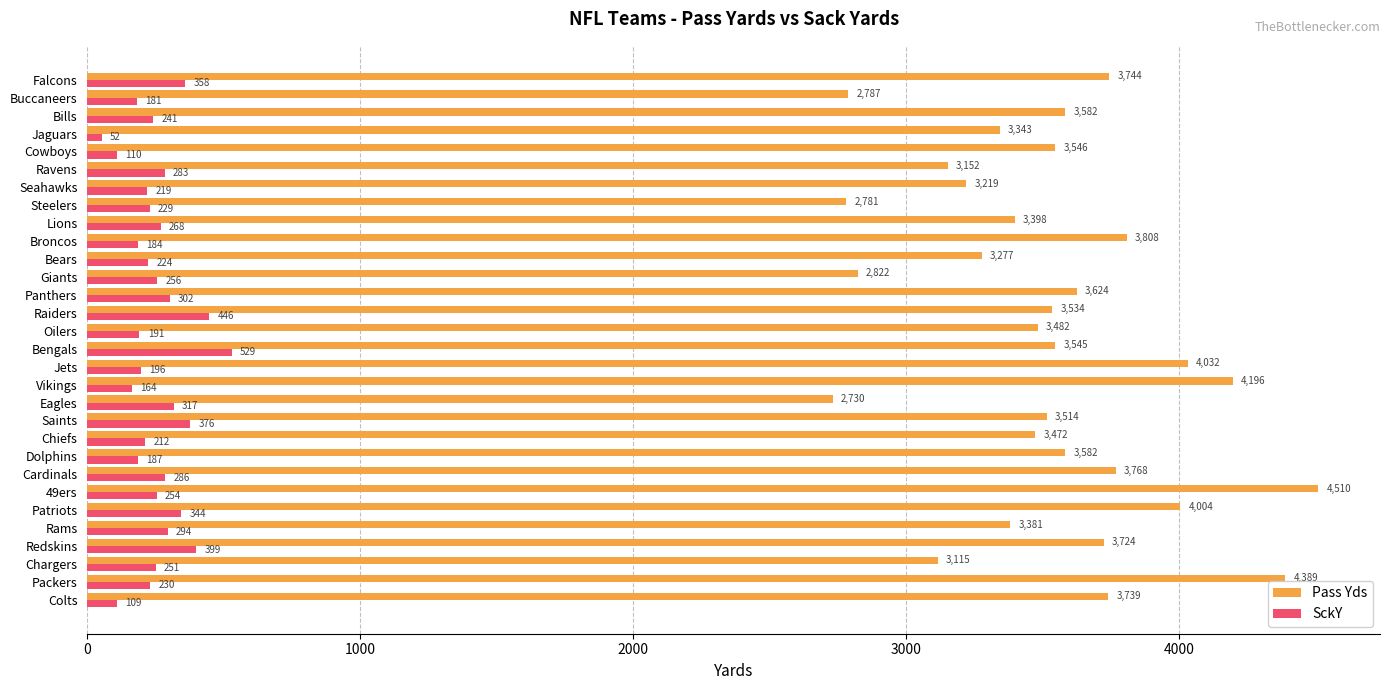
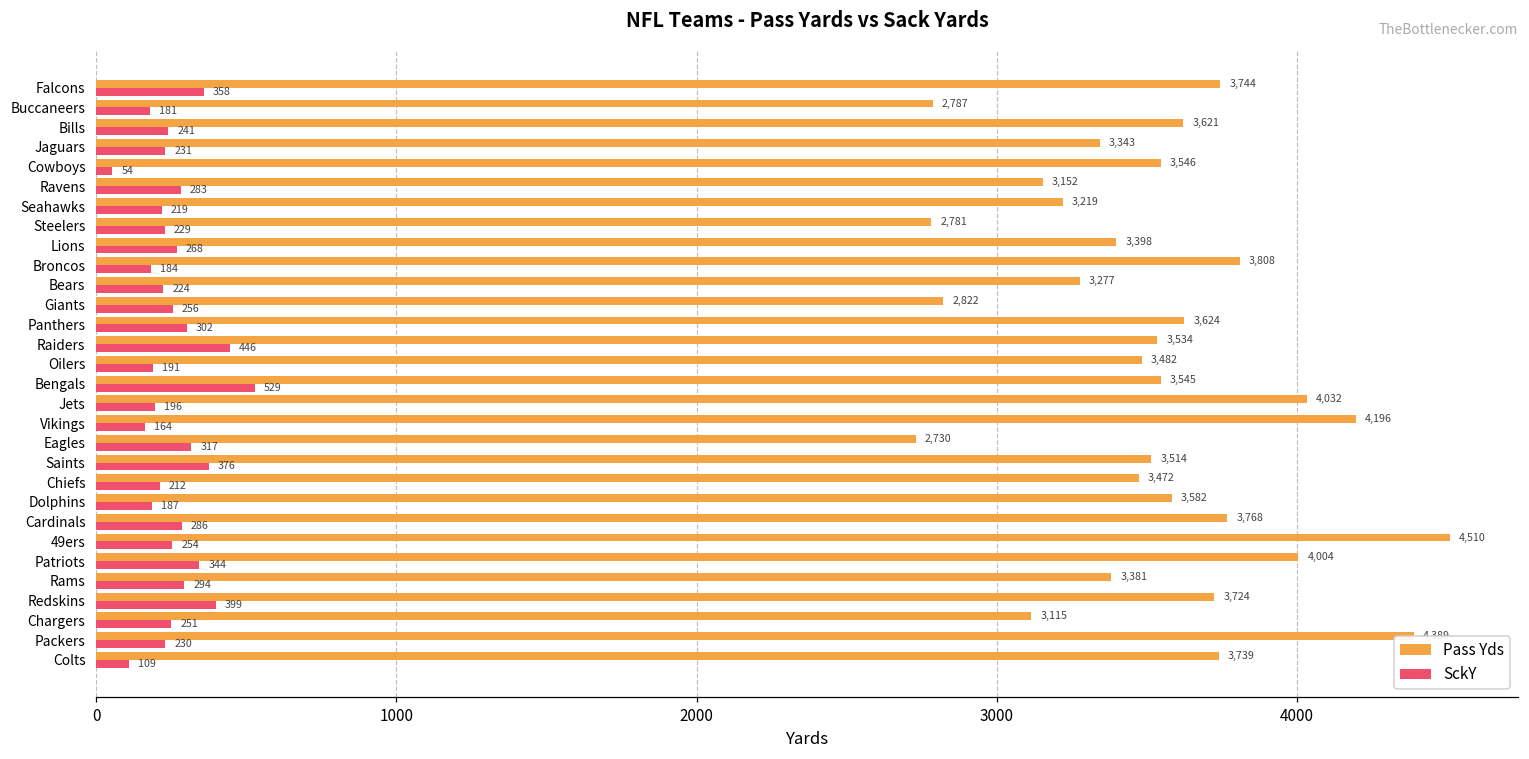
  {
    "Pass Yds": {
      "Falcons": "3,744",
      "Buccaneers": "2,787",
-     "Bills": "3,582",
+     "Bills": "3,621",
      "Jaguars": "3,343",
      "Cowboys": "3,546",
      "Ravens": "3,152",
      "Seahawks": "3,219",
      "Steelers": "2,781",
      "Lions": "3,398",
      "Broncos": "3,808",
      "Bears": "3,277",
      "Giants": "2,822",
      "Panthers": "3,624",
      "Raiders": "3,534",
      "Oilers": "3,482",
      "Bengals": "3,545",
      "Jets": "4,032",
      "Vikings": "4,196",
      "Eagles": "2,730",
      "Saints": "3,514",
      "Chiefs": "3,472",
      "Dolphins": "3,582",
      "Cardinals": "3,768",
      "49ers": "4,510",
      "Patriots": "4,004",
      "Rams": "3,381",
      "Redskins": "3,724",
      "Chargers": "3,115",
      "Colts": "3,739"
    },
    "SckY": {
      "Falcons": "358",
      "Buccaneers": "181",
      "Bills": "241",
-     "Jaguars": "52",
-     "Cowboys": "110",
+     "Jaguars": "231",
+     "Cowboys": "54",
      "Ravens": "283",
      "Seahawks": "219",
      "Steelers": "229",
      "Lions": "268",
      "Broncos": "184",
      "Bears": "224",
      "Giants": "256",
      "Panthers": "302",
      "Raiders": "446",
      "Oilers": "191",
      "Bengals": "529",
      "Jets": "196",
      "Vikings": "164",
      "Eagles": "317",
      "Saints": "376",
      "Chiefs": "212",
      "Dolphins": "187",
      "Cardinals": "286",
      "49ers": "254",
      "Patriots": "344",
      "Rams": "294",
      "Redskins": "399",
      "Chargers": "251",
      "Packers": "230",
      "Colts": "109"
    }
  }
